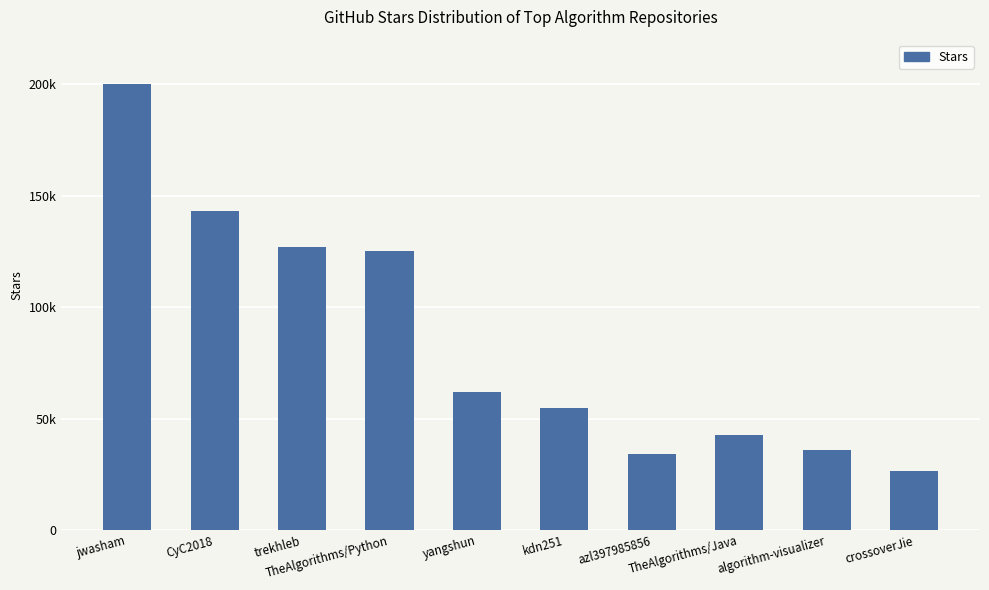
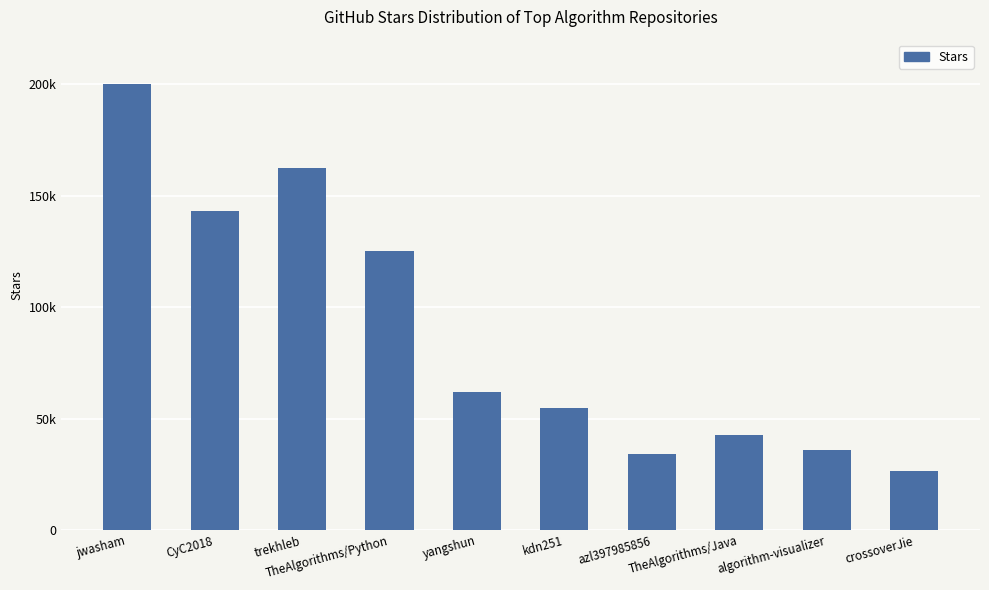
  {
    "jwasham": 200000,
    "CyC2018": 143000,
-   "trekhleb": 127000,
+   "trekhleb": 162000,
    "TheAlgorithms/Python": 125000,
    "yangshun": 62000,
    "kdn251": 55000,
    "azl397985856": 34000,
    "TheAlgorithms/Java": 43000,
    "algorithm-visualizer": 36000,
    "crossoverJie": 27000
  }
